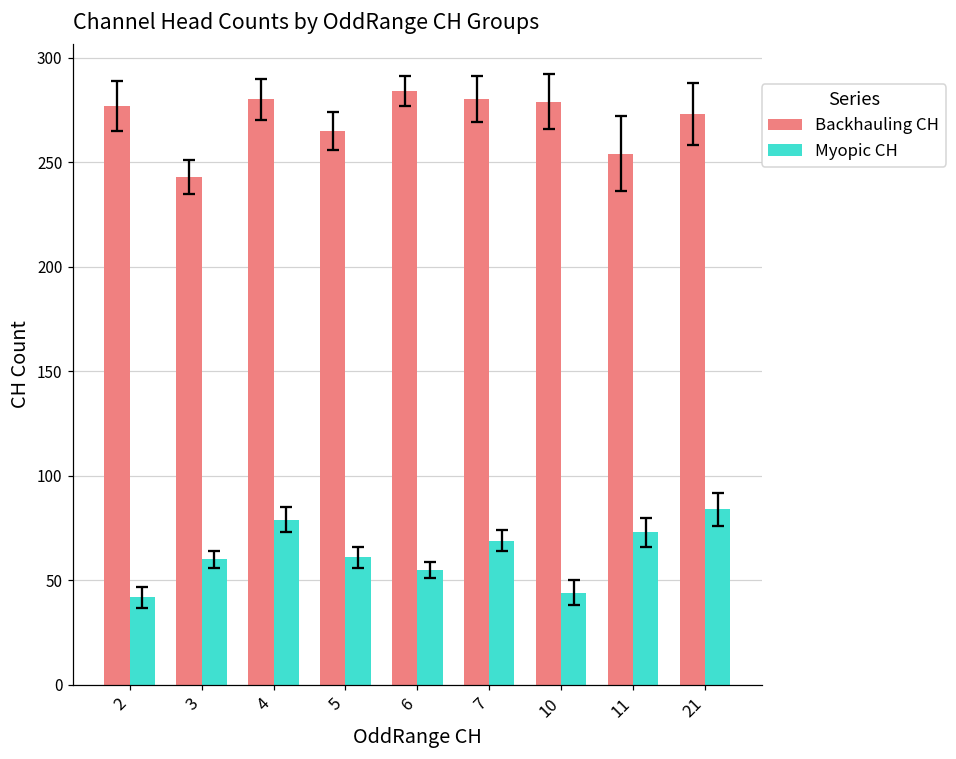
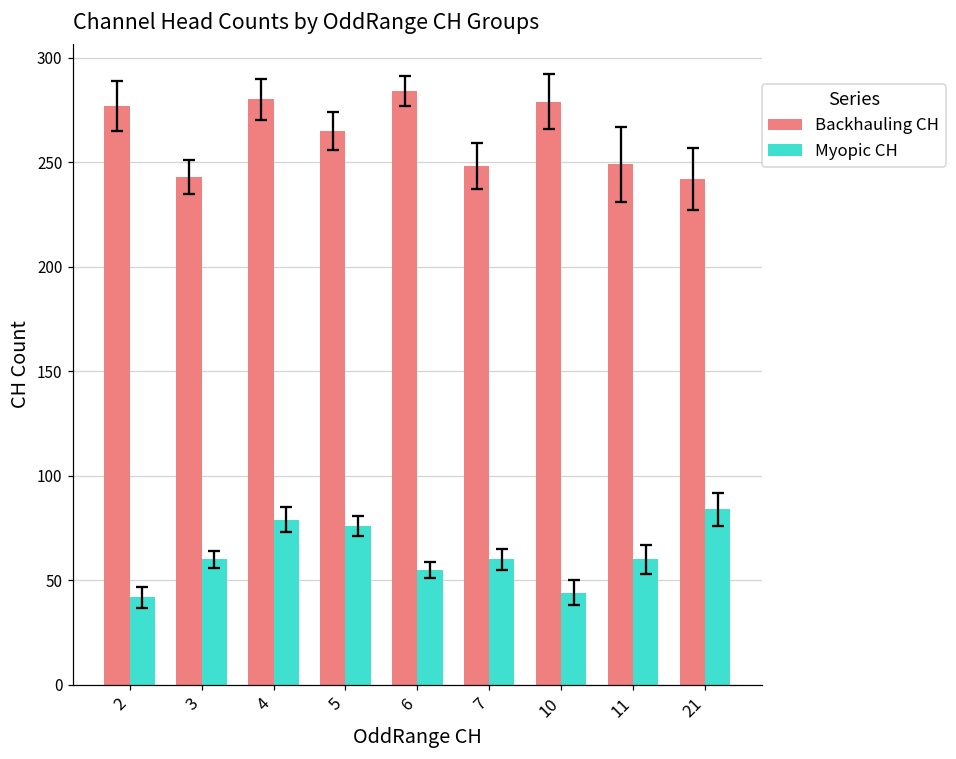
  {
    "Backhauling CH": {
      "2": 277,
      "3": 243,
      "4": 280,
      "5": 265,
      "6": 284,
-     "7": 280,
+     "7": 248,
      "10": 279,
-     "11": 254,
-     "21": 273
+     "11": 249,
+     "21": 242
    },
    "Myopic CH": {
      "2": 42,
      "3": 60,
      "4": 79,
-     "5": 61,
+     "5": 76,
      "6": 55,
-     "7": 69,
+     "7": 60,
      "10": 44,
-     "11": 73,
+     "11": 60,
      "21": 84
    }
  }
